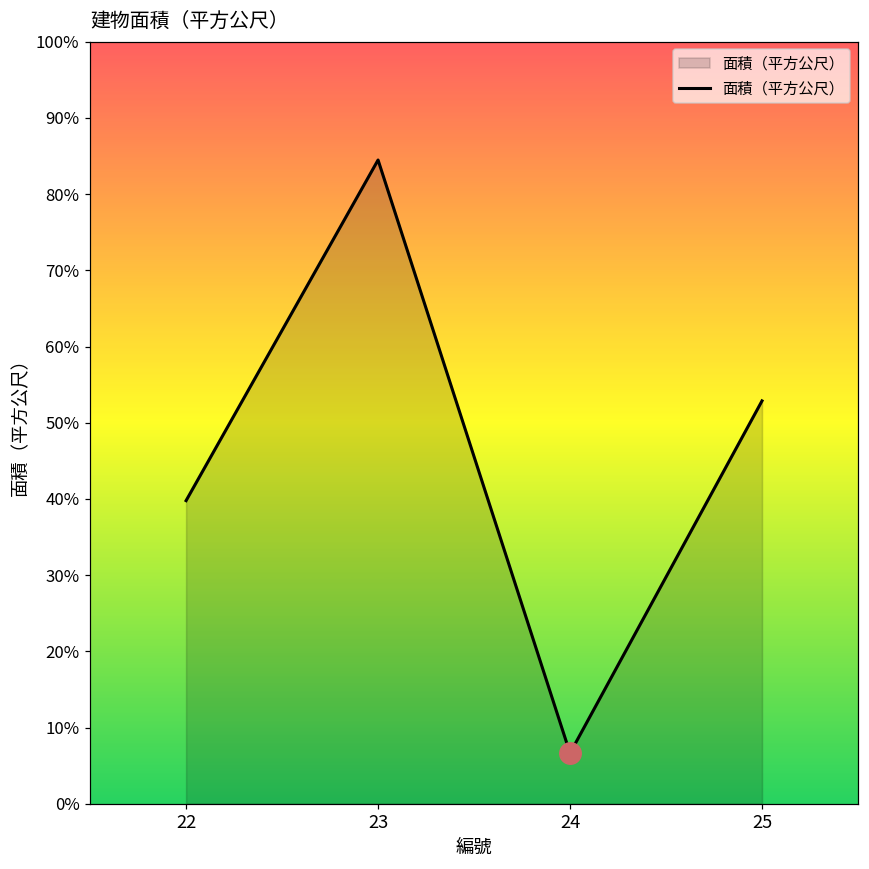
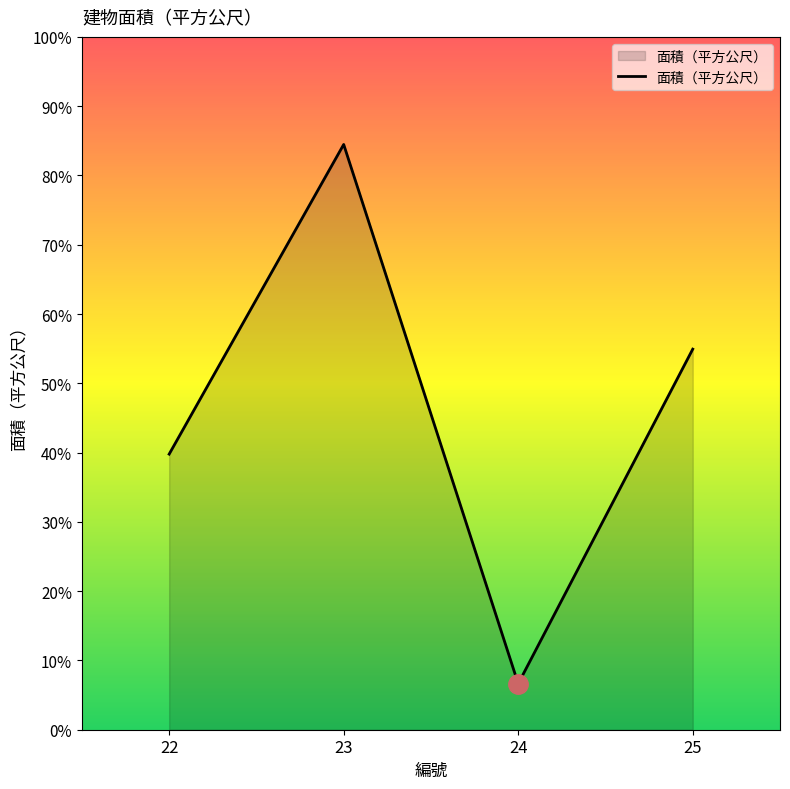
  {
    "面積（平方公尺）": {
      "22": "40%",
      "23": "84%",
-     "25": "53%"
+     "25": "55%"
    }
  }
